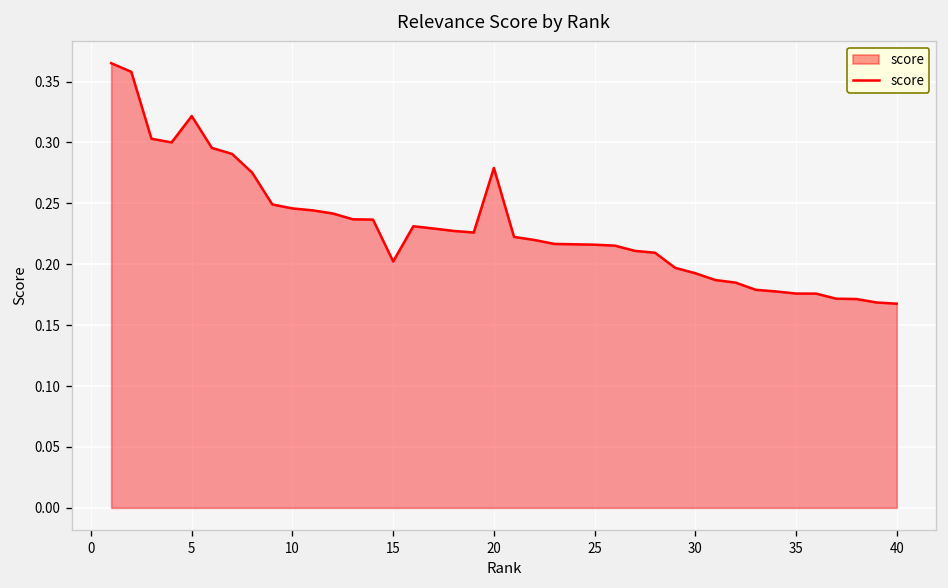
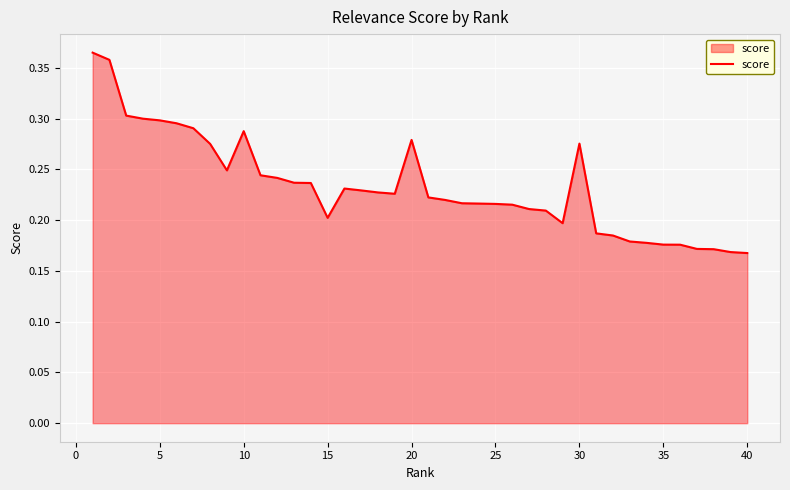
  {
-   "5": 0.322,
-   "10": 0.246,
+   "5": 0.298,
+   "10": 0.288,
    "15": 0.202,
    "20": 0.279,
    "25": 0.216,
-   "30": 0.193,
+   "30": 0.276,
    "35": 0.176,
    "40": 0.168
  }
